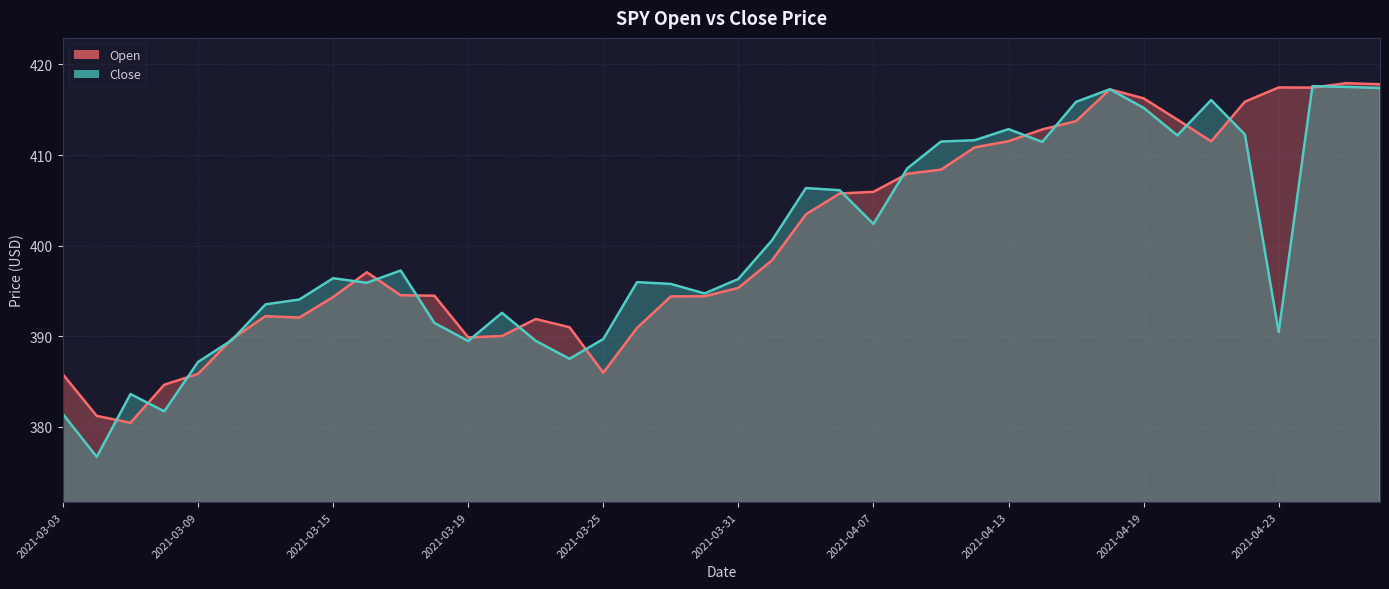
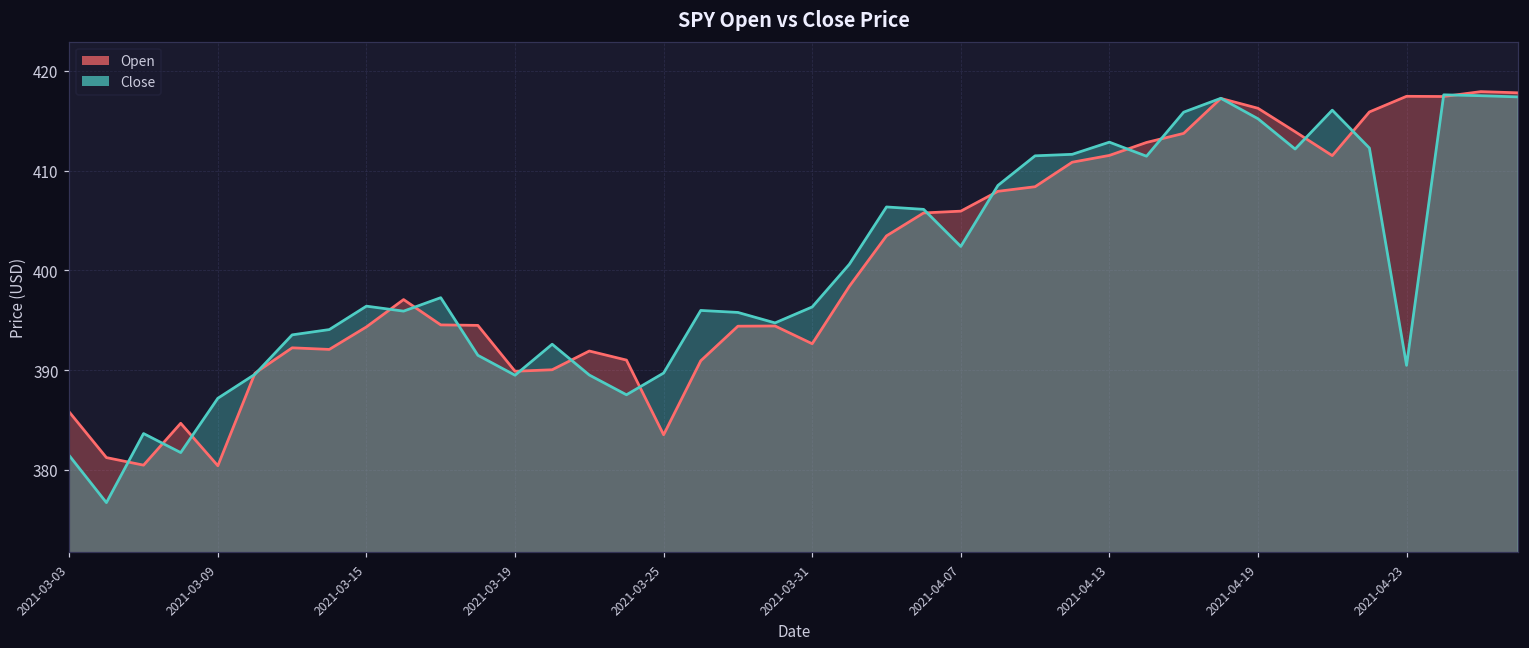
  {
    "Open": {
      "2021-03-03": 386,
-     "2021-03-09": 386,
+     "2021-03-09": 380,
      "2021-03-15": 394,
      "2021-03-19": 390,
-     "2021-03-25": 386,
-     "2021-03-31": 395,
+     "2021-03-25": 384,
+     "2021-03-31": 393,
      "2021-04-07": 406,
      "2021-04-13": 412,
      "2021-04-19": 416,
      "2021-04-23": 417
    },
    "Close": {
      "2021-03-03": 381,
      "2021-03-09": 387,
      "2021-03-15": 396,
      "2021-03-19": 389,
      "2021-03-25": 390,
      "2021-03-31": 396,
      "2021-04-07": 402,
      "2021-04-13": 413,
      "2021-04-19": 415,
      "2021-04-23": 390
    }
  }
